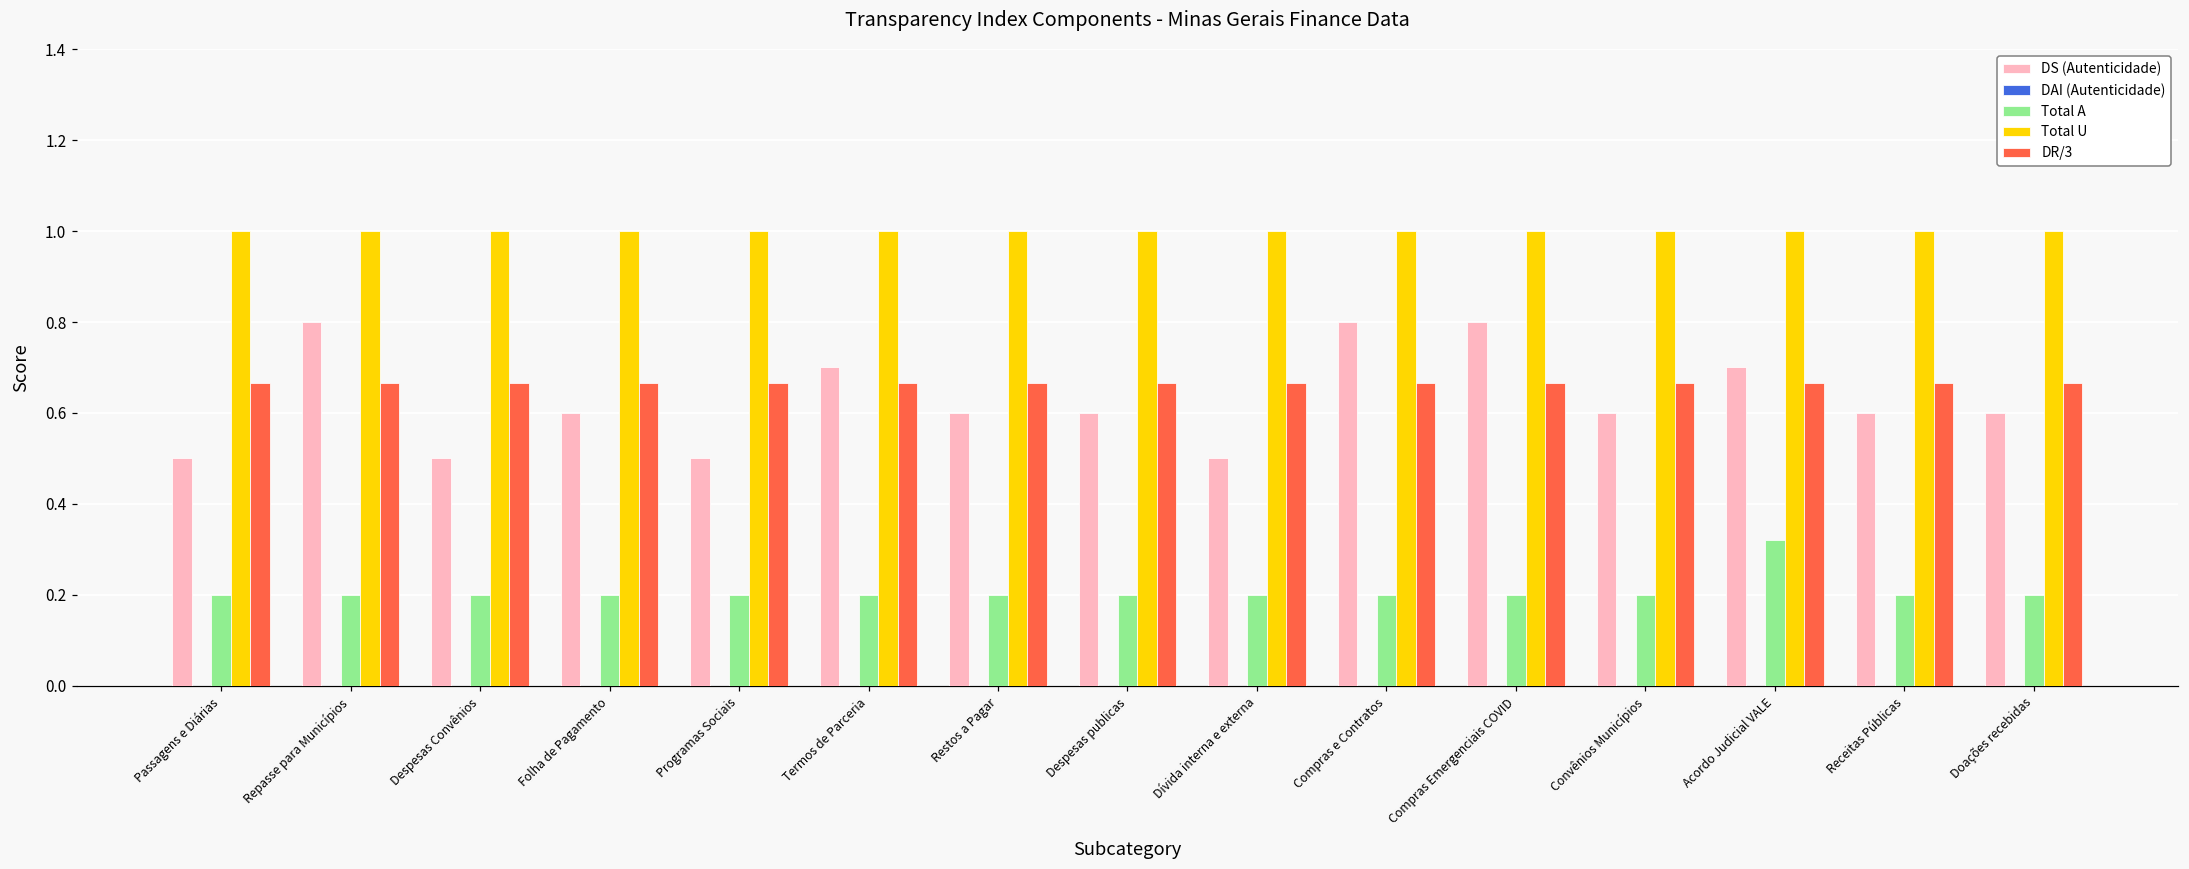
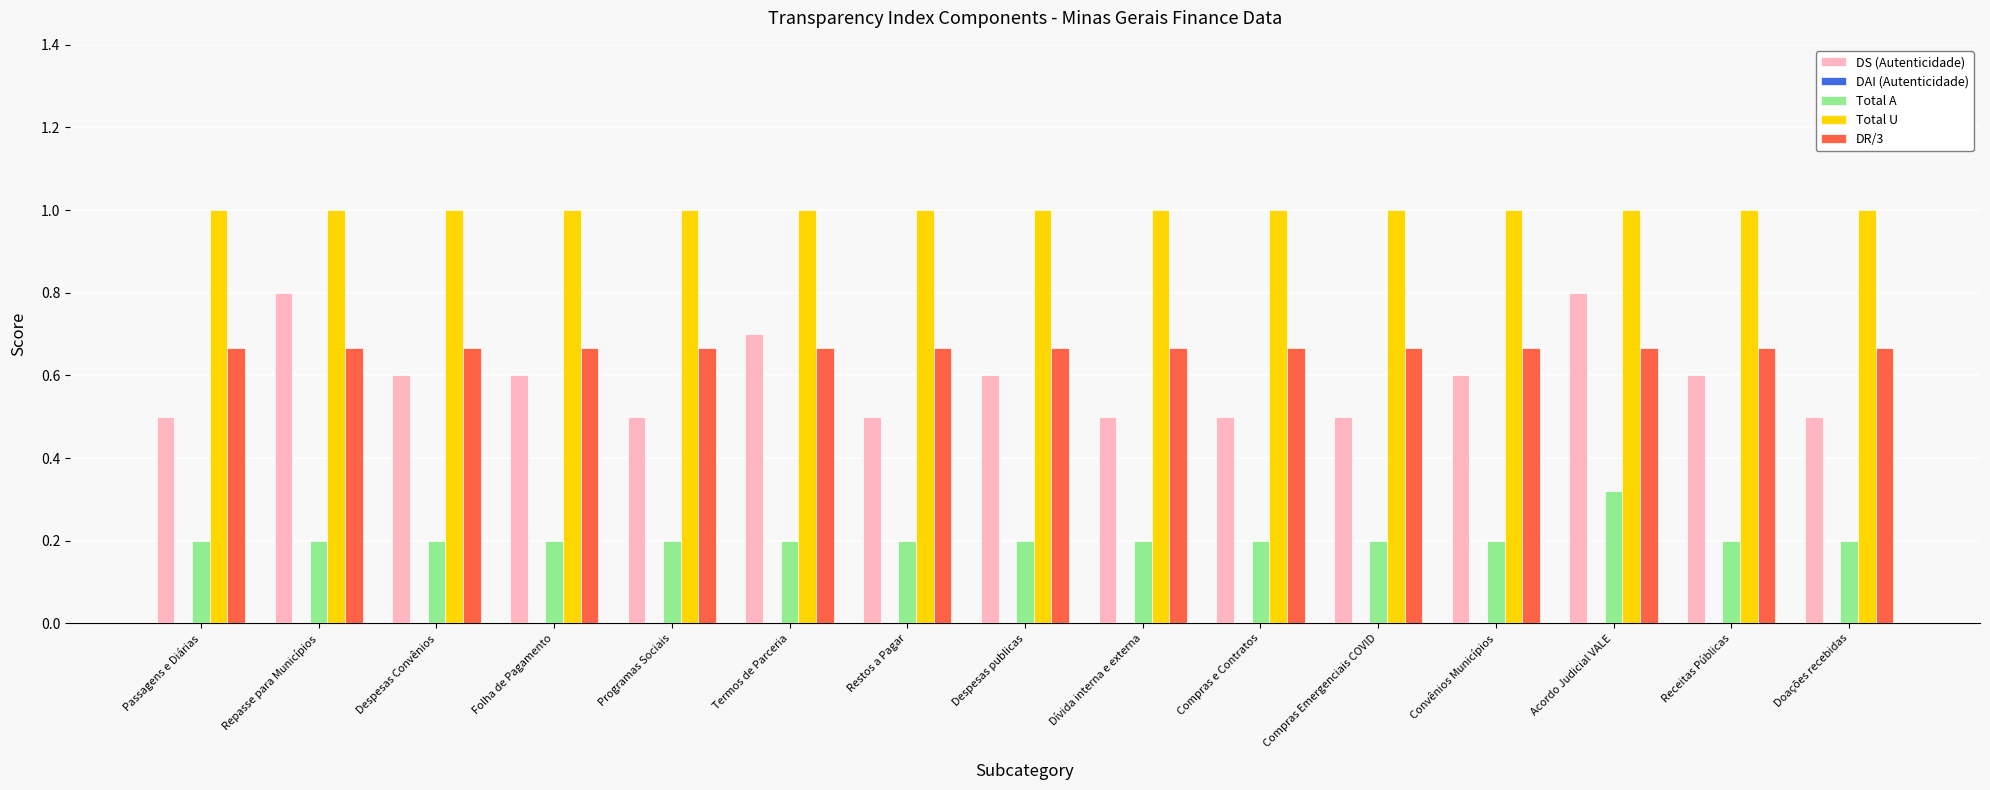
  {
    "DS (Autenticidade)": {
      "Passagens e Diárias": 0.5,
      "Repasse para Municípios": 0.8,
-     "Despesas Convênios": 0.5,
+     "Despesas Convênios": 0.6,
      "Folha de Pagamento": 0.6,
      "Programas Sociais": 0.5,
      "Termos de Parceria": 0.7,
-     "Restos a Pagar": 0.6,
+     "Restos a Pagar": 0.5,
      "Despesas publicas": 0.6,
      "Dívida interna e externa": 0.5,
-     "Compras e Contratos": 0.8,
-     "Compras Emergenciais COVID": 0.8,
+     "Compras e Contratos": 0.5,
+     "Compras Emergenciais COVID": 0.5,
      "Convênios Municípios": 0.6,
-     "Acordo Judicial VALE": 0.7,
+     "Acordo Judicial VALE": 0.8,
      "Receitas Públicas": 0.6,
-     "Doações recebidas": 0.6
+     "Doações recebidas": 0.5
    },
    "DAI (Autenticidade)": {
      "Passagens e Diárias": 0.0,
      "Repasse para Municípios": 0.0,
      "Despesas Convênios": 0.0,
      "Folha de Pagamento": 0.0,
      "Programas Sociais": 0.0,
      "Termos de Parceria": 0.0,
      "Restos a Pagar": 0.0,
      "Despesas publicas": 0.0,
      "Dívida interna e externa": 0.0,
      "Compras e Contratos": 0.0,
      "Compras Emergenciais COVID": 0.0,
      "Convênios Municípios": 0.0,
      "Acordo Judicial VALE": 0.0,
      "Receitas Públicas": 0.0,
      "Doações recebidas": 0.0
    },
    "Total A": {
      "Passagens e Diárias": 0.2,
      "Repasse para Municípios": 0.2,
      "Despesas Convênios": 0.2,
      "Folha de Pagamento": 0.2,
      "Programas Sociais": 0.2,
      "Termos de Parceria": 0.2,
      "Restos a Pagar": 0.2,
      "Despesas publicas": 0.2,
      "Dívida interna e externa": 0.2,
      "Compras e Contratos": 0.2,
      "Compras Emergenciais COVID": 0.2,
      "Convênios Municípios": 0.2,
      "Acordo Judicial VALE": 0.32,
      "Receitas Públicas": 0.2,
      "Doações recebidas": 0.2
    },
    "Total U": {
      "Passagens e Diárias": 1.0,
      "Repasse para Municípios": 1.0,
      "Despesas Convênios": 1.0,
      "Folha de Pagamento": 1.0,
      "Programas Sociais": 1.0,
      "Termos de Parceria": 1.0,
      "Restos a Pagar": 1.0,
      "Despesas publicas": 1.0,
      "Dívida interna e externa": 1.0,
      "Compras e Contratos": 1.0,
      "Compras Emergenciais COVID": 1.0,
      "Convênios Municípios": 1.0,
      "Acordo Judicial VALE": 1.0,
      "Receitas Públicas": 1.0,
      "Doações recebidas": 1.0
    },
    "DR/3": {
      "Passagens e Diárias": 0.67,
      "Repasse para Municípios": 0.67,
      "Despesas Convênios": 0.67,
      "Folha de Pagamento": 0.67,
      "Programas Sociais": 0.67,
      "Termos de Parceria": 0.67,
      "Restos a Pagar": 0.67,
      "Despesas publicas": 0.67,
      "Dívida interna e externa": 0.67,
      "Compras e Contratos": 0.67,
      "Compras Emergenciais COVID": 0.67,
      "Convênios Municípios": 0.67,
      "Acordo Judicial VALE": 0.67,
      "Receitas Públicas": 0.67,
      "Doações recebidas": 0.67
    }
  }
